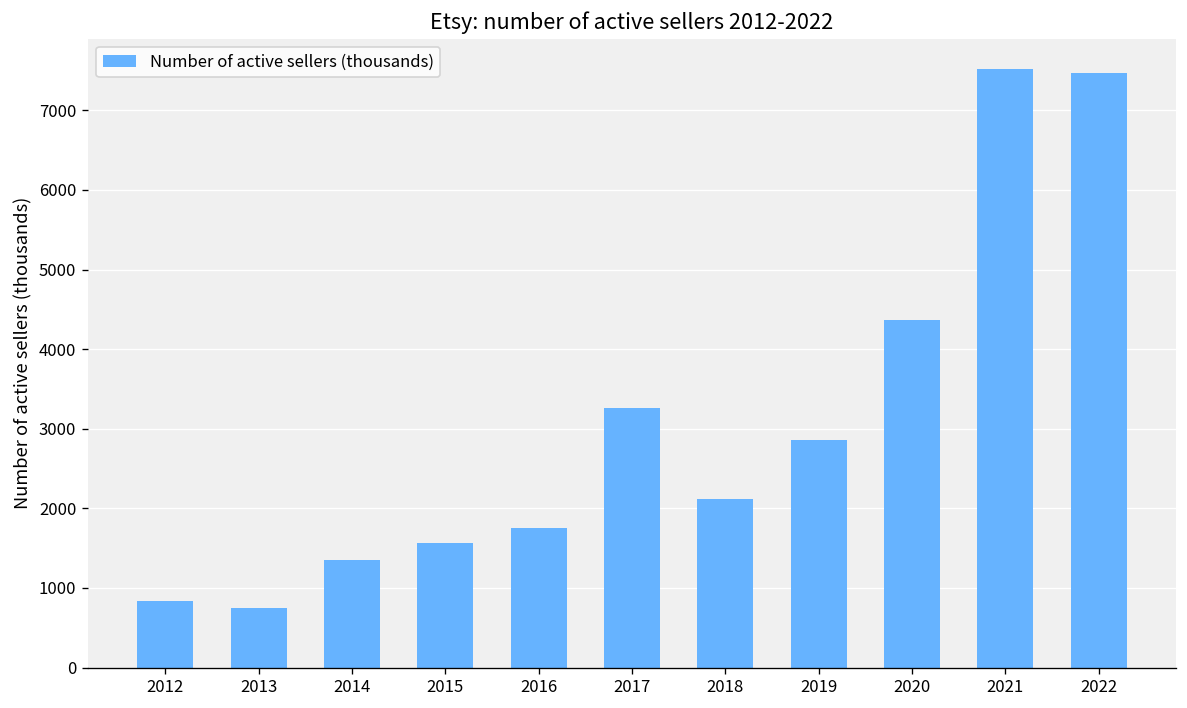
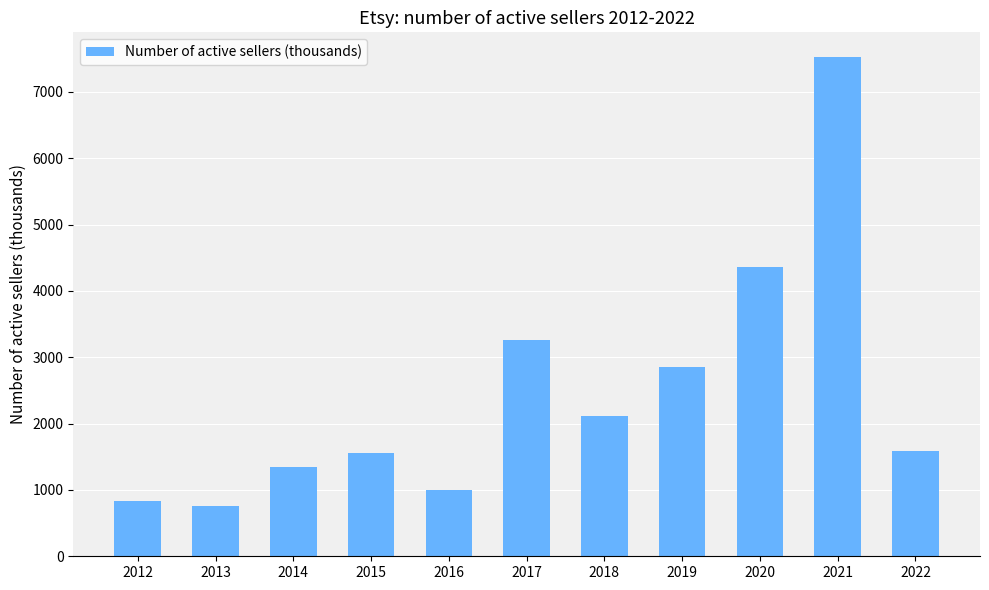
  {
    "2012": 800,
    "2013": 800,
    "2014": 1400,
    "2015": 1600,
-   "2016": 1700,
+   "2016": 1000,
    "2017": 3300,
    "2018": 2100,
    "2019": 2900,
    "2020": 4400,
    "2021": 7500,
-   "2022": 7500
+   "2022": 1600
  }
